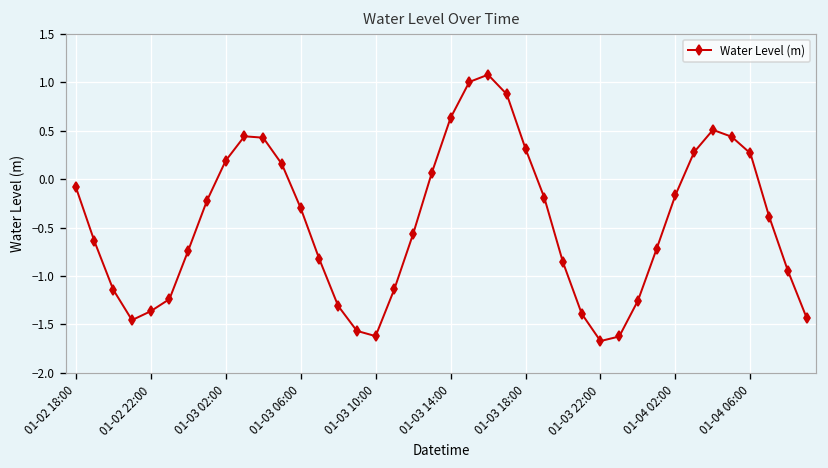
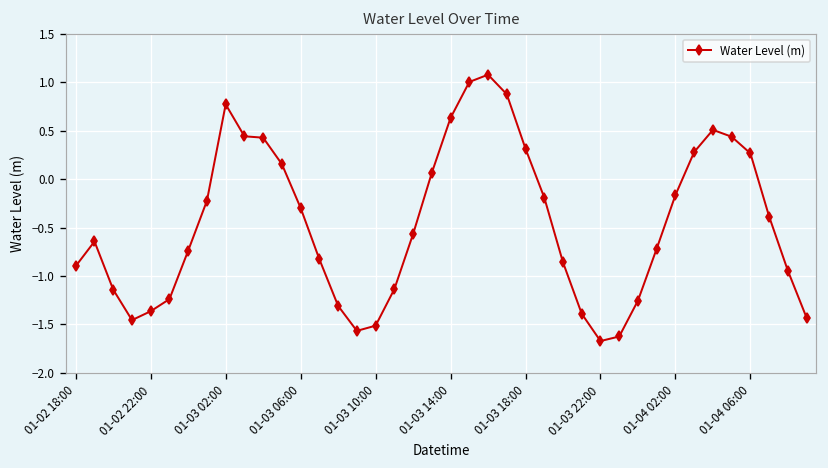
  {
-   "01-02 18:00": -0.1,
+   "01-02 18:00": -0.9,
    "01-02 22:00": -1.4,
-   "01-03 02:00": 0.2,
+   "01-03 02:00": 0.8,
    "01-03 06:00": -0.3,
-   "01-03 10:00": -1.6,
+   "01-03 10:00": -1.5,
    "01-03 14:00": 0.6,
    "01-03 18:00": 0.3,
    "01-03 22:00": -1.7,
    "01-04 02:00": -0.2,
    "01-04 06:00": 0.3
  }
